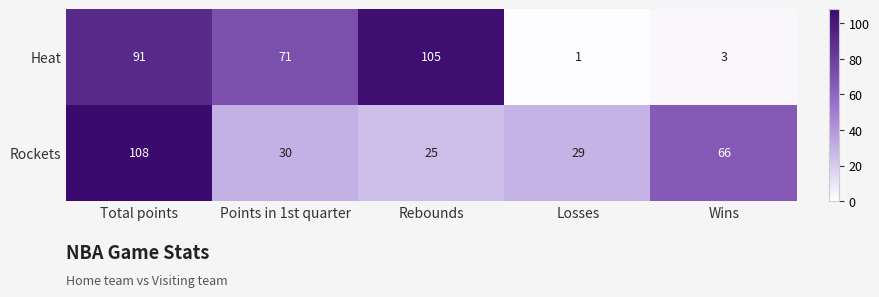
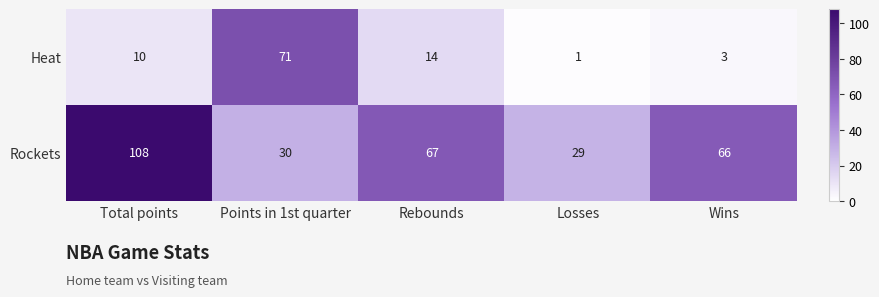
  {
    "Heat": {
-     "Total points": 91,
+     "Total points": 10,
      "Points in 1st quarter": 71,
-     "Rebounds": 105,
+     "Rebounds": 14,
      "Losses": 1,
      "Wins": 3
    },
    "Rockets": {
      "Total points": 108,
      "Points in 1st quarter": 30,
-     "Rebounds": 25,
+     "Rebounds": 67,
      "Losses": 29,
      "Wins": 66
    }
  }
